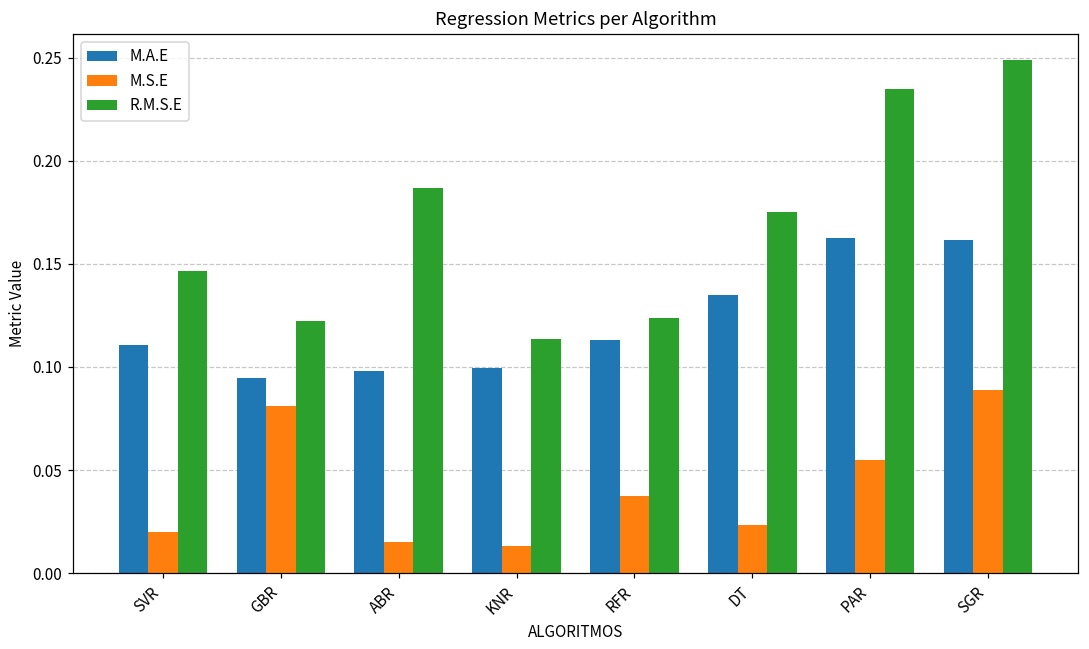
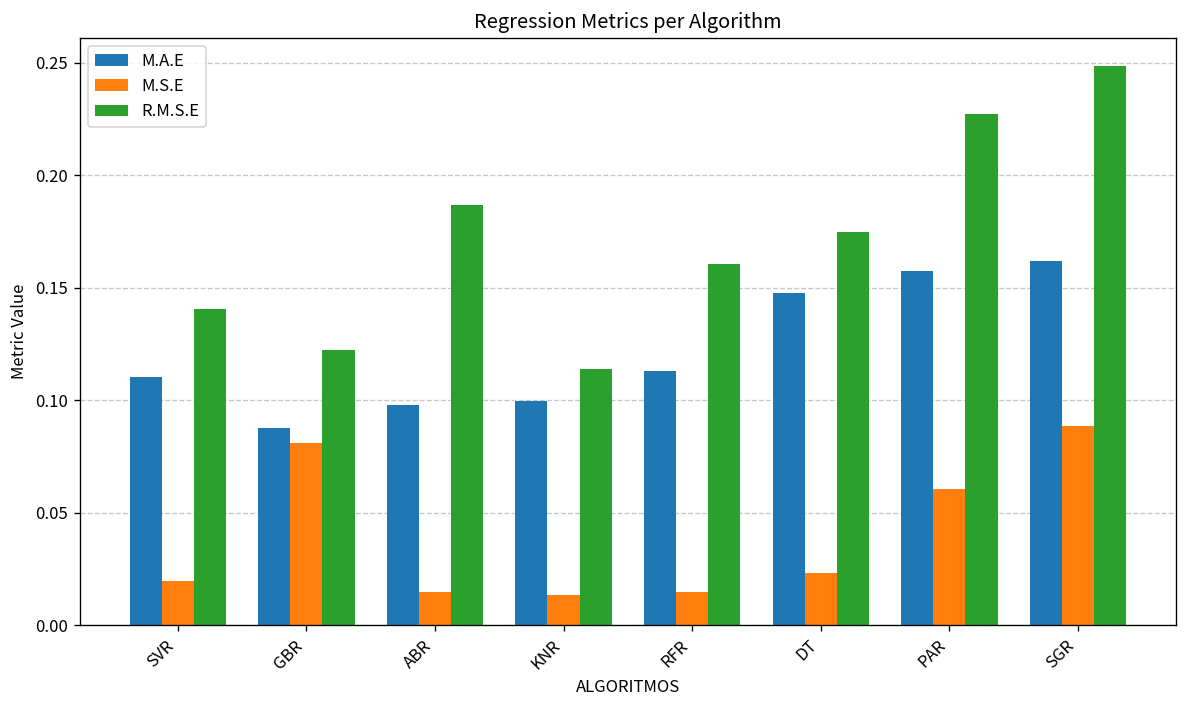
  {
    "M.A.E": {
      "SVR": 0.110,
-     "GBR": 0.095,
+     "GBR": 0.088,
      "ABR": 0.098,
      "KNR": 0.100,
      "RFR": 0.113,
-     "DT": 0.135,
-     "PAR": 0.163,
+     "DT": 0.148,
+     "PAR": 0.158,
      "SGR": 0.162
    },
    "M.S.E": {
      "SVR": 0.020,
      "GBR": 0.081,
      "ABR": 0.015,
      "KNR": 0.013,
-     "RFR": 0.038,
+     "RFR": 0.015,
      "DT": 0.023,
-     "PAR": 0.055,
+     "PAR": 0.061,
      "SGR": 0.089
    },
    "R.M.S.E": {
-     "SVR": 0.146,
+     "SVR": 0.141,
      "GBR": 0.122,
      "ABR": 0.187,
      "KNR": 0.114,
-     "RFR": 0.124,
+     "RFR": 0.161,
      "DT": 0.175,
-     "PAR": 0.235,
+     "PAR": 0.227,
      "SGR": 0.249
    }
  }
